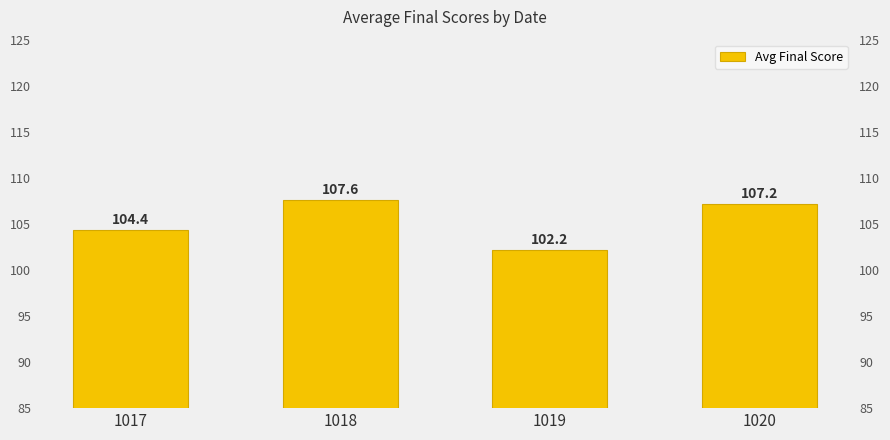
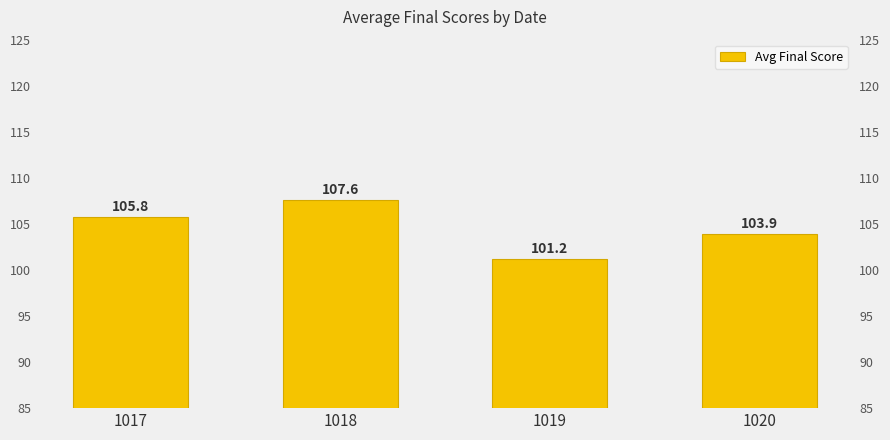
  {
-   "1017": 104.4,
+   "1017": 105.8,
    "1018": 107.6,
-   "1019": 102.2,
-   "1020": 107.2
+   "1019": 101.2,
+   "1020": 103.9
  }
